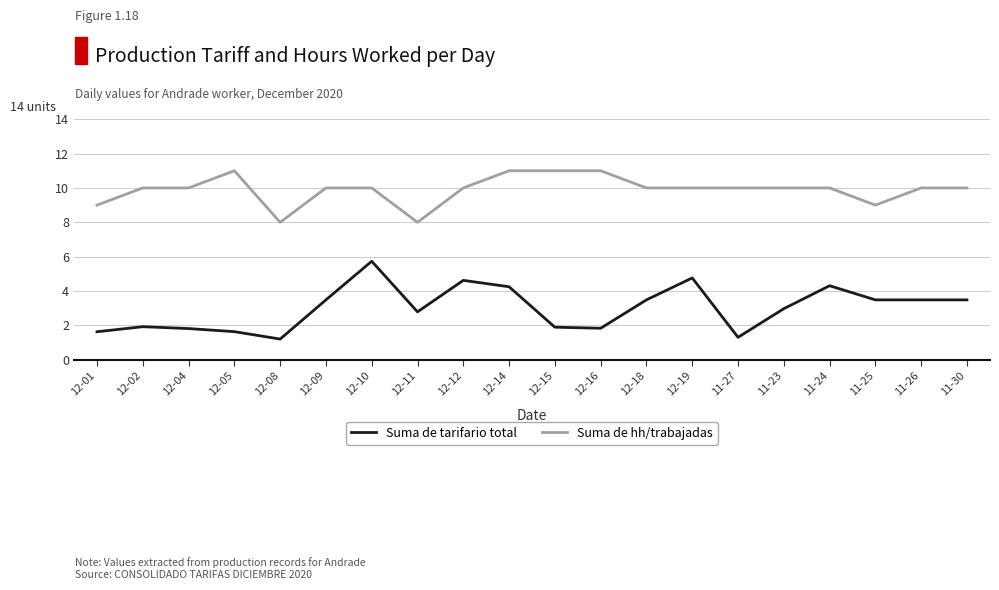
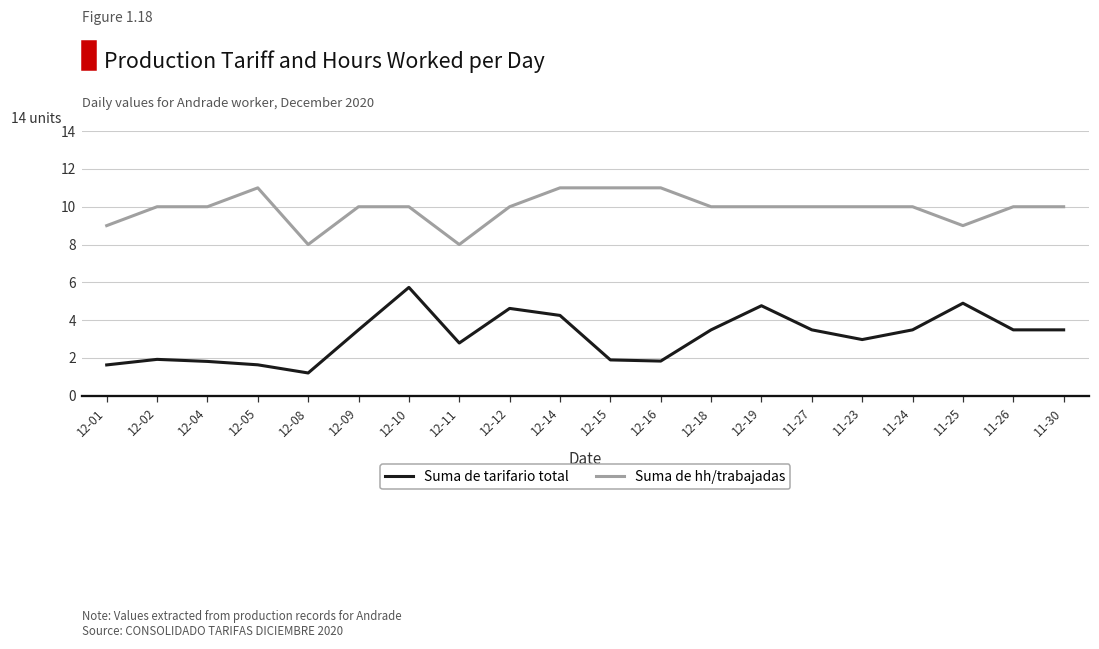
  {
    "Suma de tarifario total": {
      "12-01": 1.6,
      "12-02": 1.9,
      "12-04": 1.8,
      "12-05": 1.6,
      "12-08": 1.2,
      "12-09": 3.5,
      "12-10": 5.7,
      "12-11": 2.8,
      "12-12": 4.6,
      "12-14": 4.2,
      "12-15": 1.9,
      "12-16": 1.8,
      "12-18": 3.5,
      "12-19": 4.8,
-     "11-27": 1.3,
+     "11-27": 3.5,
      "11-23": 3.0,
-     "11-24": 4.3,
-     "11-25": 3.5,
+     "11-24": 3.5,
+     "11-25": 4.9,
      "11-26": 3.5,
      "11-30": 3.5
    },
    "Suma de hh/trabajadas": {
      "12-01": 9.0,
      "12-02": 10.0,
      "12-04": 10.0,
      "12-05": 11.0,
      "12-08": 8.0,
      "12-09": 10.0,
      "12-10": 10.0,
      "12-11": 8.0,
      "12-12": 10.0,
      "12-14": 11.0,
      "12-15": 11.0,
      "12-16": 11.0,
      "12-18": 10.0,
      "12-19": 10.0,
      "11-27": 10.0,
      "11-23": 10.0,
      "11-24": 10.0,
      "11-25": 9.0,
      "11-26": 10.0,
      "11-30": 10.0
    }
  }
